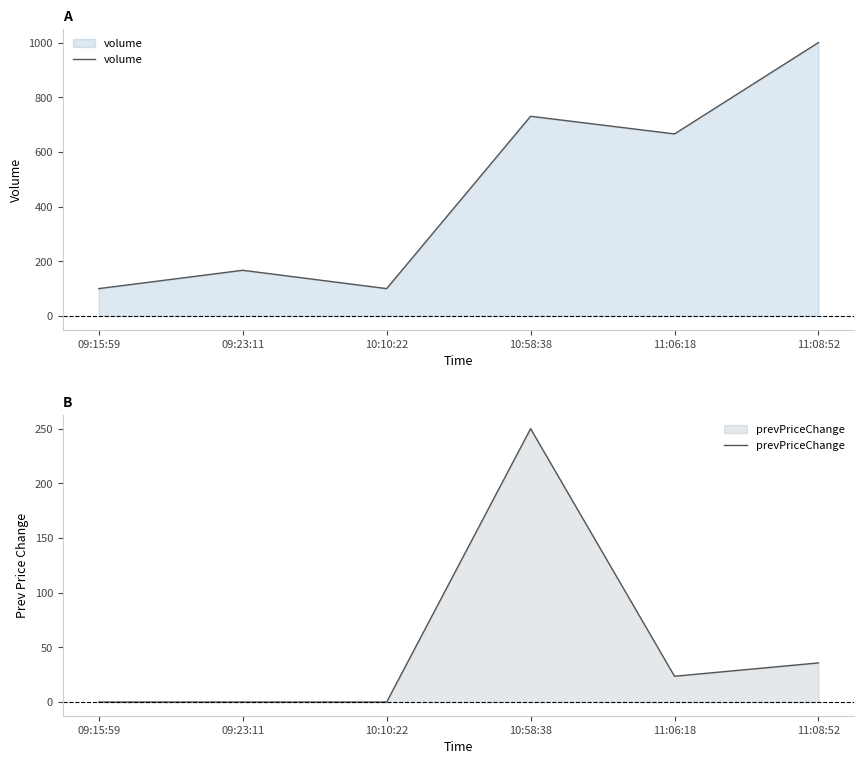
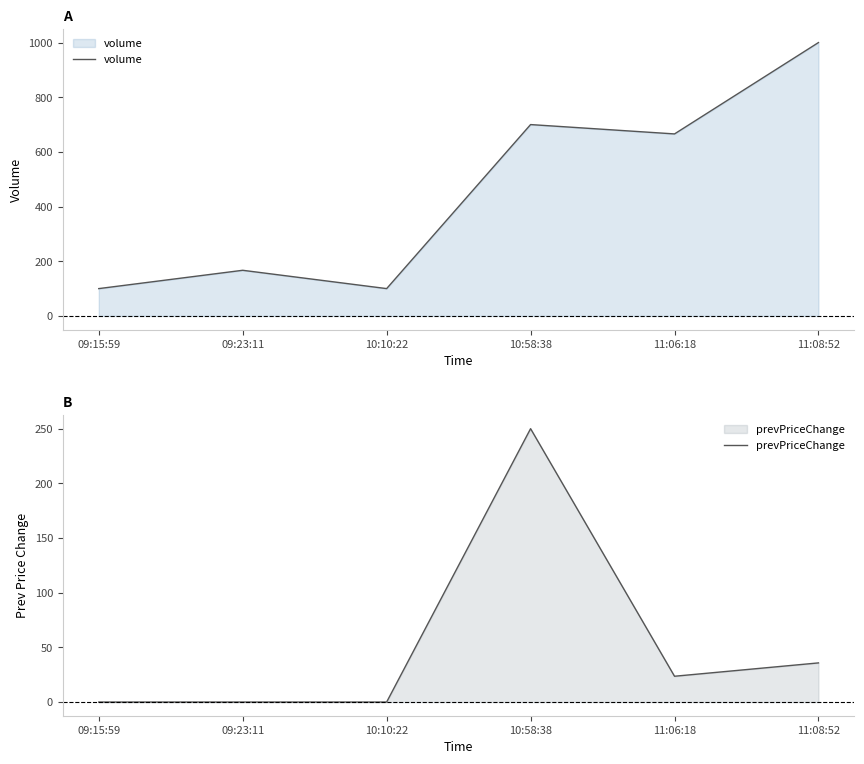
  {
    "A": {
      "09:15:59": 100,
      "09:23:11": 170,
      "10:10:22": 100,
-     "10:58:38": 730,
+     "10:58:38": 700,
      "11:06:18": 670,
      "11:08:52": 1000
    },
    "B": {
      "09:15:59": 0,
      "09:23:11": 0,
      "10:10:22": 0,
      "10:58:38": 250,
      "11:06:18": 24,
      "11:08:52": 36
    }
  }
